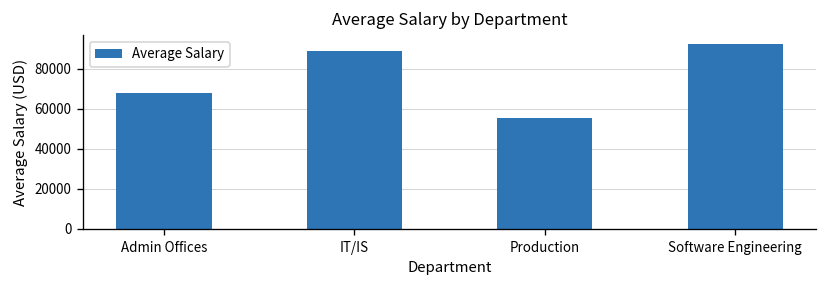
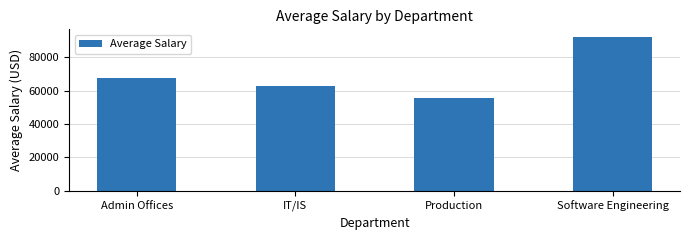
  {
    "Admin Offices": 68000,
-   "IT/IS": 89000,
+   "IT/IS": 63000,
    "Production": 55000,
    "Software Engineering": 92000
  }
